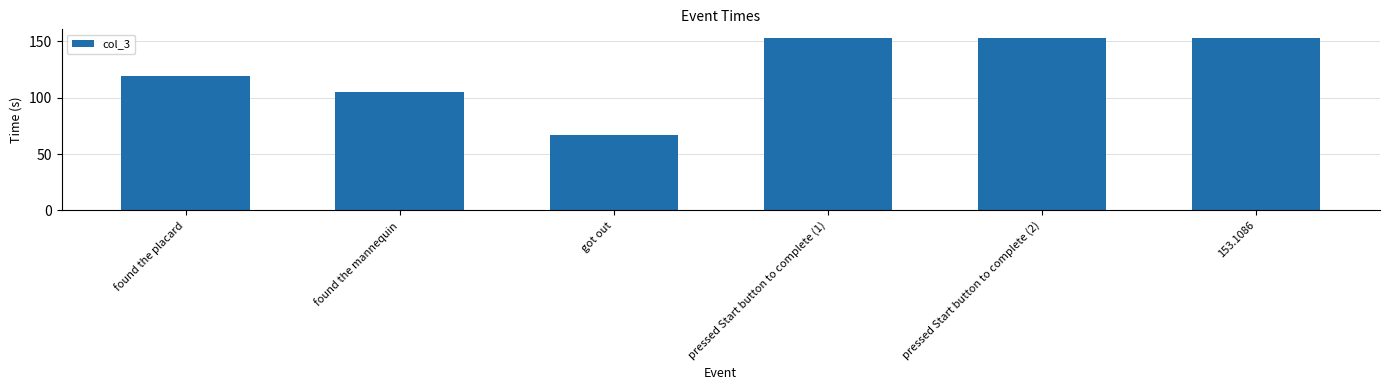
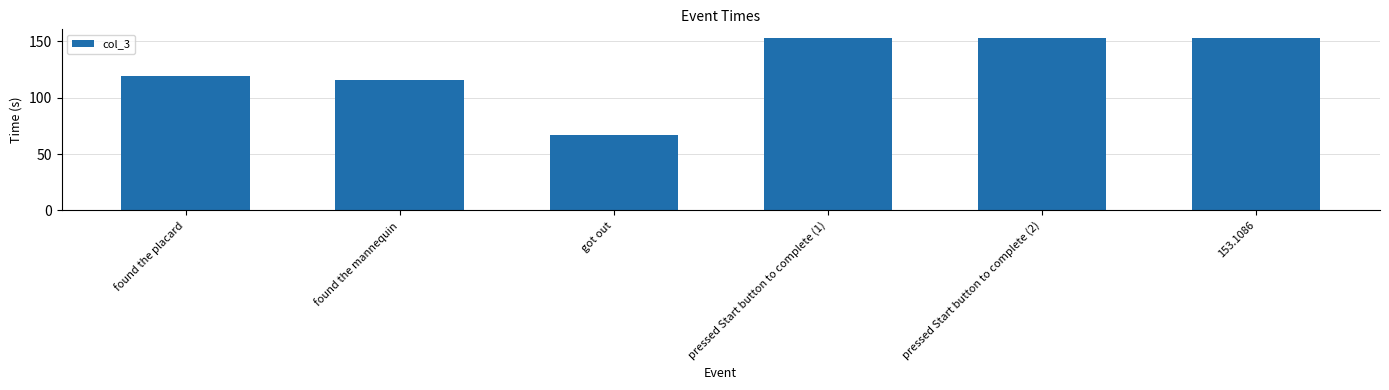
  {
    "found the placard": 119,
-   "found the mannequin": 105,
+   "found the mannequin": 116,
    "got out": 67,
    "pressed Start button to complete (1)": 153,
    "pressed Start button to complete (2)": 153,
    "153.1086": 153
  }
